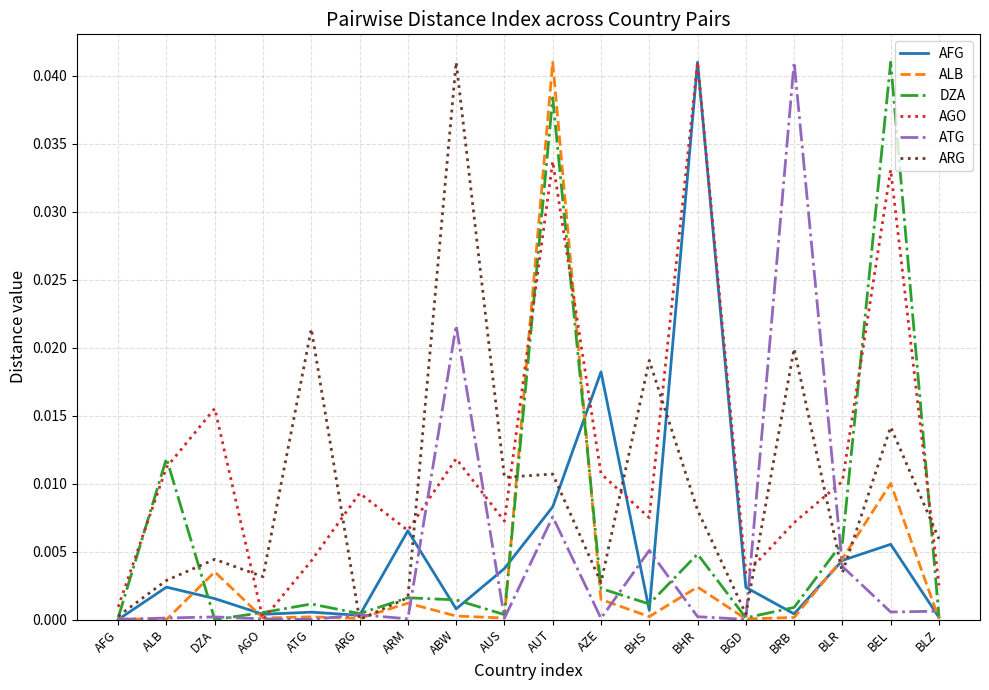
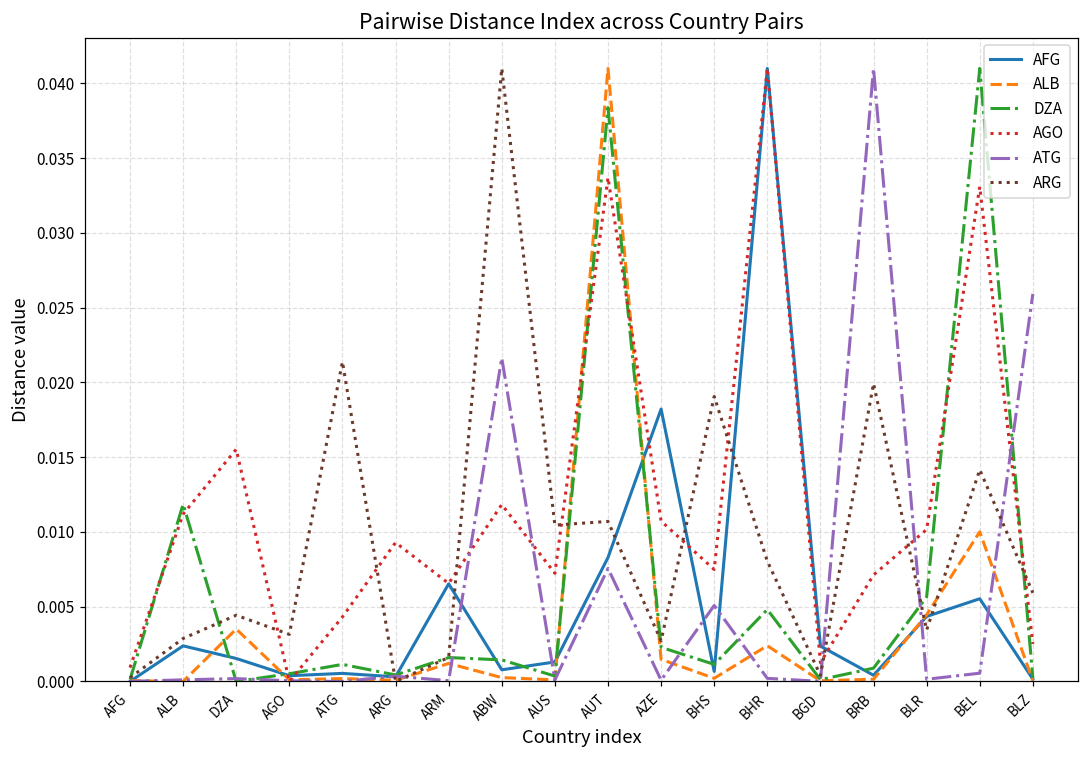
  {
    "AFG": {
      "ALB": 0.0024,
      "DZA": 0.0015,
      "ATG": 0.0005,
      "ABW": 0.0008,
-     "AUS": 0.0038,
+     "AUS": 0.0013,
      "AUT": 0.0083,
      "AZE": 0.0182,
      "BHS": 0.0007,
      "BGD": 0.0024,
      "BRB": 0.0004,
      "BEL": 0.0055
    },
    "ALB": {
      "DZA": 0.0035,
      "ATG": 0.0002,
      "ARM": 0.0012,
      "ABW": 0.0003,
      "AUT": 0.0410,
      "AZE": 0.0015,
      "BHS": 0.0002,
      "BHR": 0.0024,
      "BRB": 0.0002,
      "BEL": 0.0100
    },
    "DZA": {
      "ALB": 0.0119,
      "DZA": 0.0000,
      "ATG": 0.0011,
      "ABW": 0.0014,
      "AUS": 0.0004,
      "AUT": 0.0384,
      "AZE": 0.0023,
      "BHS": 0.0011,
      "BHR": 0.0048,
      "BRB": 0.0009,
      "BLR": 0.0057,
      "BEL": 0.0410
    },
    "AGO": {
      "AFG": 0.0009,
      "ALB": 0.0112,
      "DZA": 0.0155,
      "ATG": 0.0043,
      "ARG": 0.0093,
      "ABW": 0.0118,
      "AUS": 0.0072,
      "AUT": 0.0337,
      "AZE": 0.0107,
      "BHS": 0.0075,
-     "BGD": 0.0033,
+     "BGD": 0.0013,
      "BRB": 0.0071,
      "BLR": 0.0102,
      "BEL": 0.0331,
      "BLZ": 0.0025
    },
    "ATG": {
      "DZA": 0.0002,
      "ATG": 0.0000,
      "ARM": 0.0001,
      "ABW": 0.0216,
      "AUT": 0.0076,
      "AZE": 0.0001,
      "BHS": 0.0051,
      "BHR": 0.0002,
      "BRB": 0.0410,
-     "BLR": 0.0039,
+     "BLR": 0.0001,
      "BEL": 0.0006,
-     "BLZ": 0.0006
+     "BLZ": 0.0259
    },
    "ARG": {
      "ALB": 0.0029,
      "DZA": 0.0044,
      "AGO": 0.0031,
      "ATG": 0.0214,
      "ABW": 0.0410,
      "AUS": 0.0105,
      "AUT": 0.0107,
      "AZE": 0.0027,
      "BHS": 0.0191,
      "BHR": 0.0080,
      "BGD": 0.0004,
      "BRB": 0.0199,
      "BLR": 0.0034,
      "BEL": 0.0142,
      "BLZ": 0.0059
    }
  }
